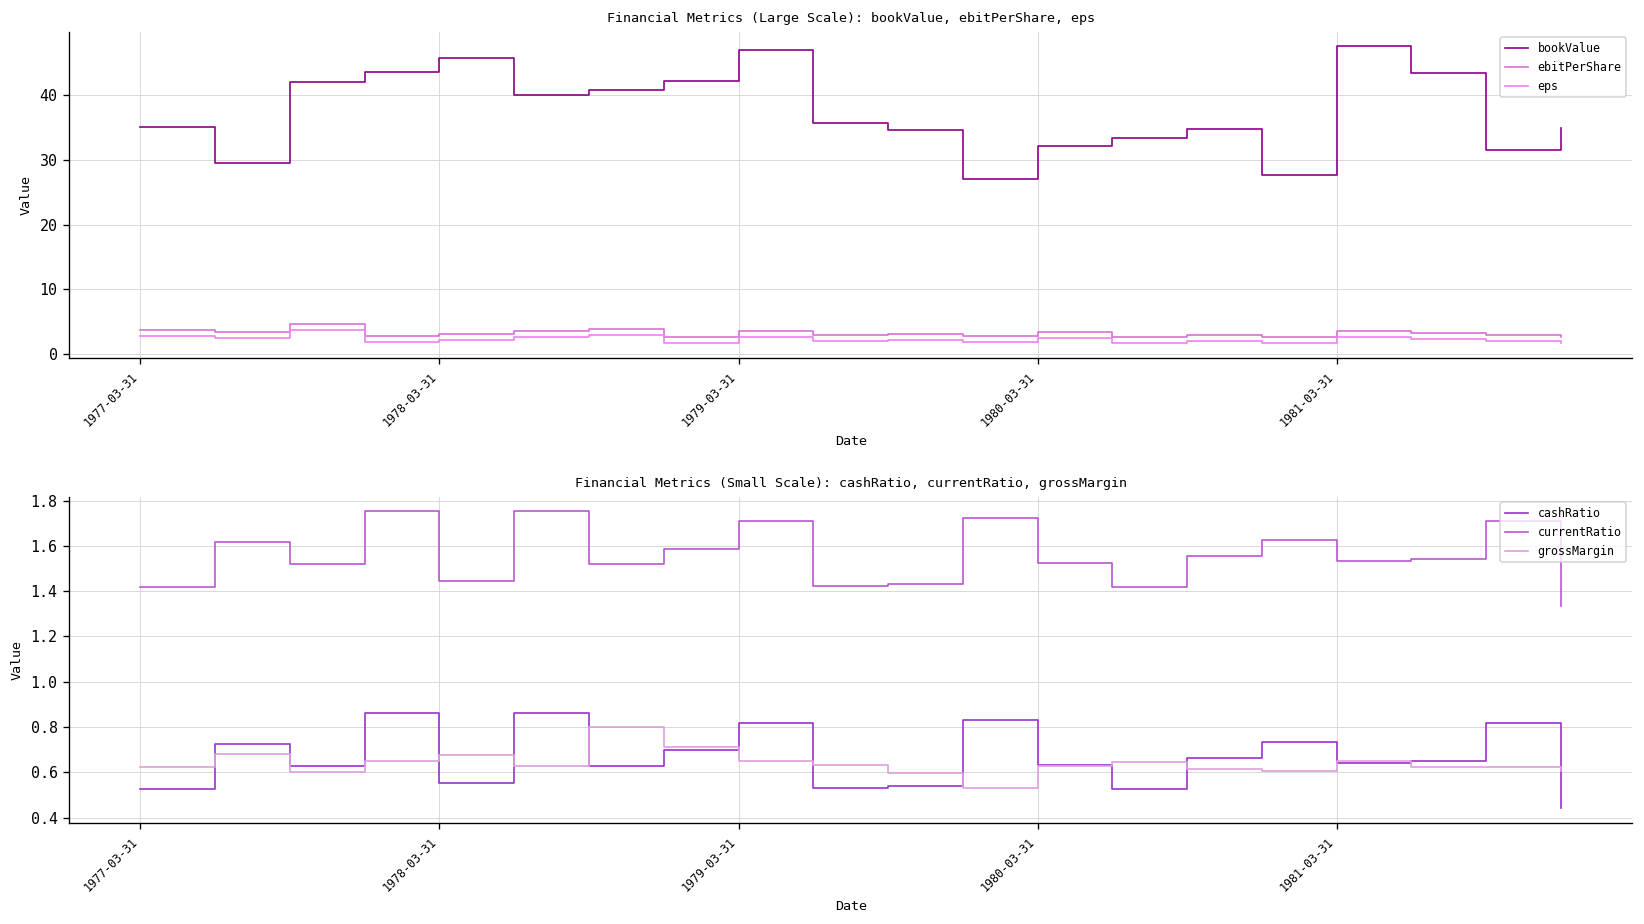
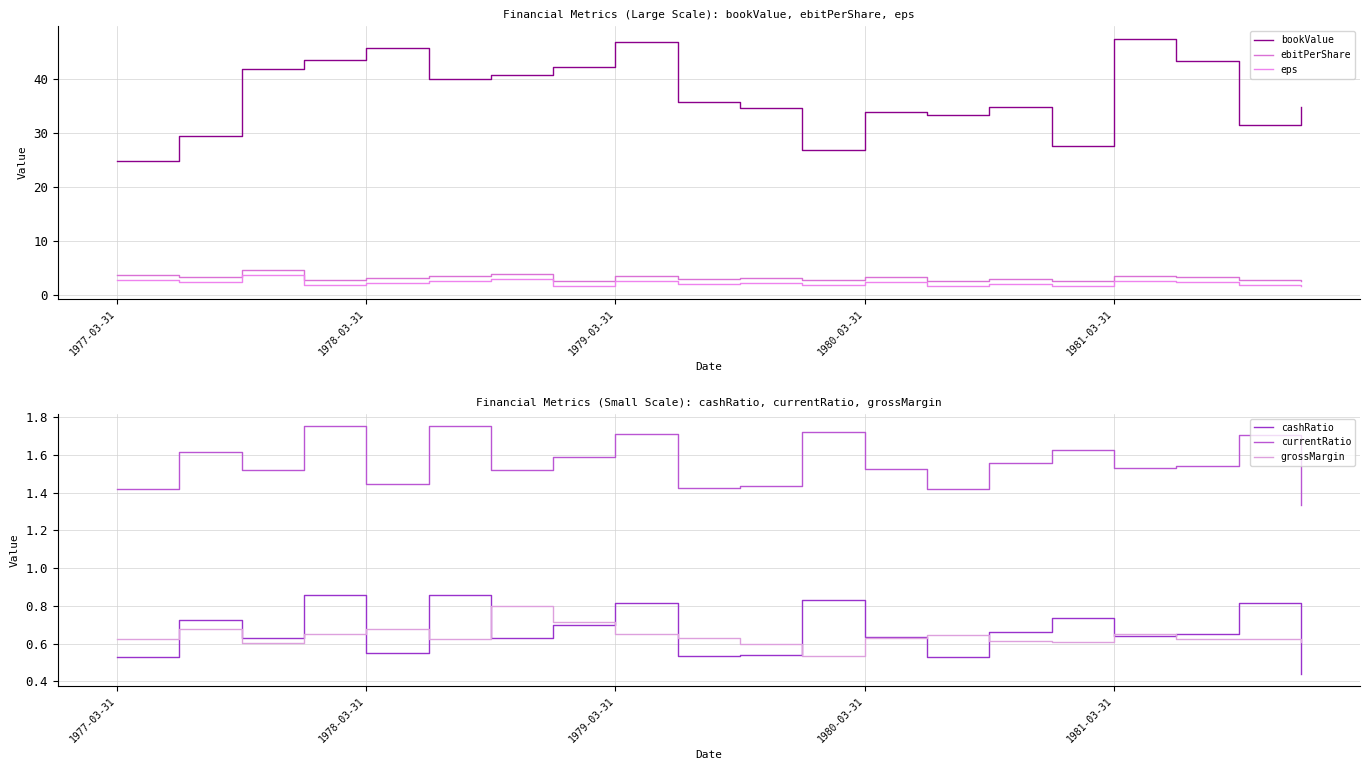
  {
    "Financial Metrics (Large Scale): bookValue, ebitPerShare, eps": {
      "bookValue": {
-       "1977-03-31": 35,
+       "1977-03-31": 25,
        "1978-03-31": 46,
        "1979-03-31": 47,
-       "1980-03-31": 32,
+       "1980-03-31": 34,
        "1981-03-31": 47
      }
    },
    "Financial Metrics (Small Scale): cashRatio, currentRatio, grossMargin": {
      "grossMargin": {
        "1977-03-31": 0.62,
        "1978-03-31": 0.68,
        "1979-03-31": 0.65
      }
    }
  }
